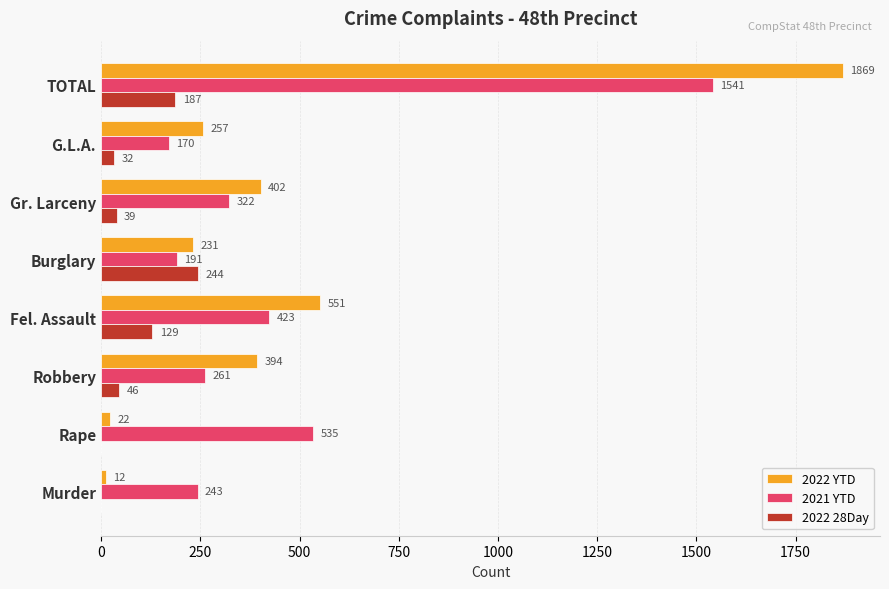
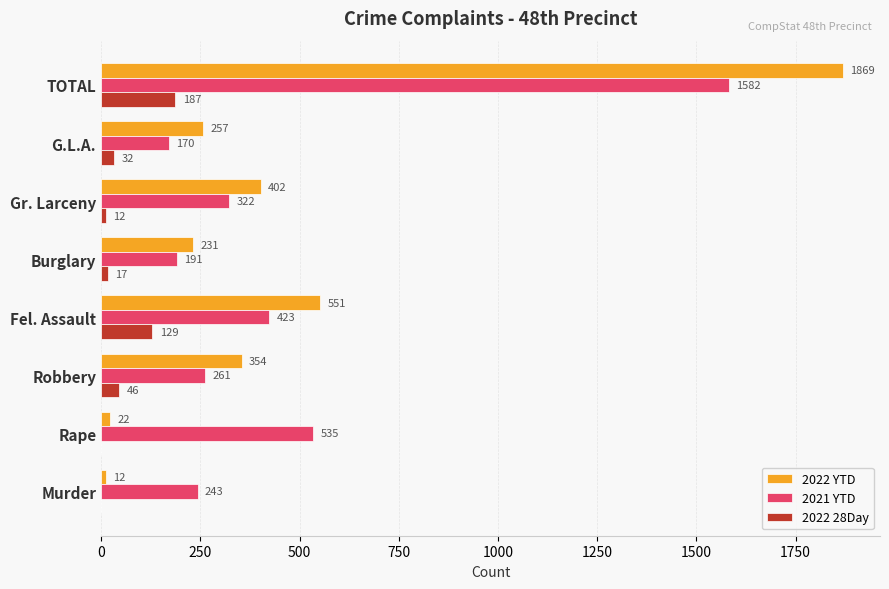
  {
    "2022 YTD": {
      "TOTAL": 1869,
      "G.L.A.": 257,
      "Gr. Larceny": 402,
      "Burglary": 231,
      "Fel. Assault": 551,
-     "Robbery": 394,
+     "Robbery": 354,
      "Rape": 22,
      "Murder": 12
    },
    "2021 YTD": {
-     "TOTAL": 1541,
+     "TOTAL": 1582,
      "G.L.A.": 170,
      "Gr. Larceny": 322,
      "Burglary": 191,
      "Fel. Assault": 423,
      "Robbery": 261,
      "Rape": 535,
      "Murder": 243
    },
    "2022 28Day": {
      "TOTAL": 187,
      "G.L.A.": 32,
-     "Gr. Larceny": 39,
-     "Burglary": 244,
+     "Gr. Larceny": 12,
+     "Burglary": 17,
      "Fel. Assault": 129,
      "Robbery": 46
    }
  }
